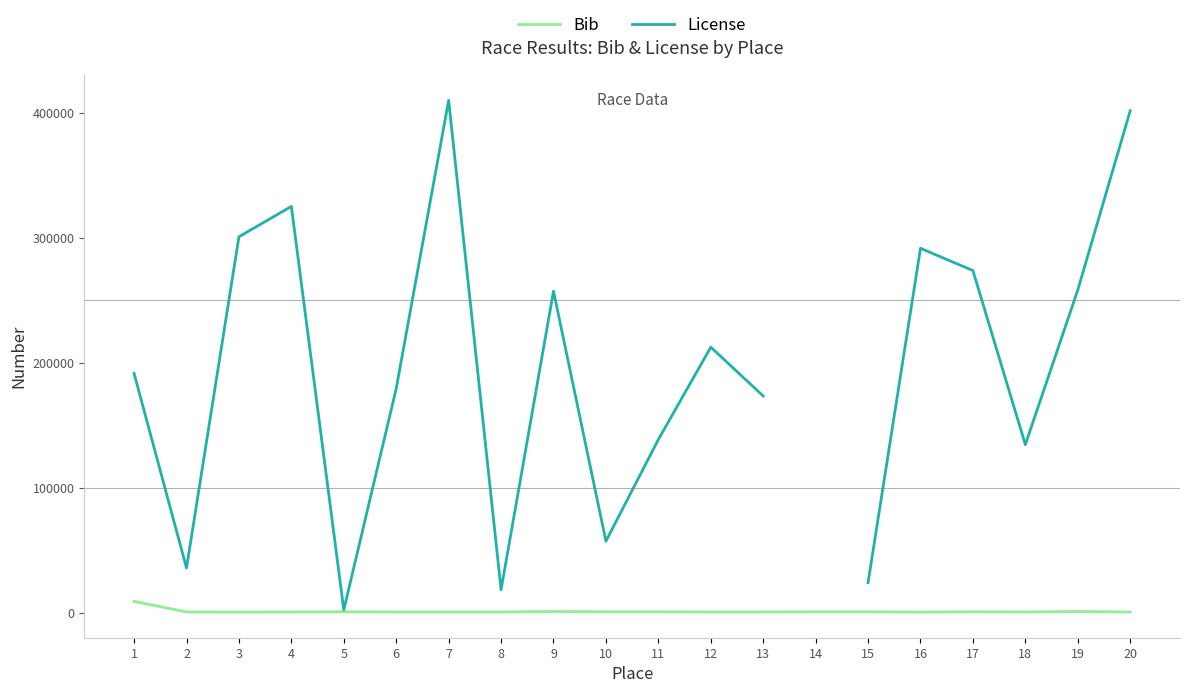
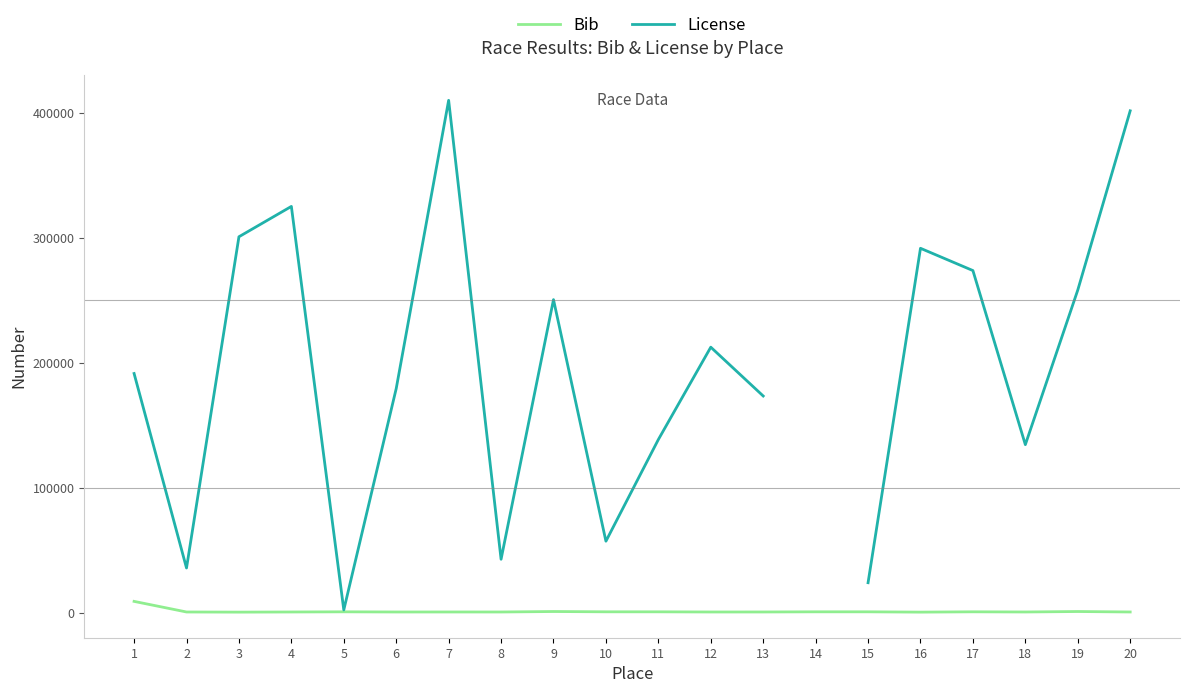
  {
    "Bib": {
      "1": 9000,
      "2": 0,
      "3": 0,
      "4": 0,
      "6": 0,
      "7": 0,
      "8": 0,
      "9": 1000,
      "10": 1000,
      "11": 1000,
      "12": 0,
      "13": 0,
      "14": 1000,
      "15": 1000,
      "16": 0,
      "17": 1000,
      "18": 0,
      "19": 1000,
      "20": 0
    },
    "License": {
      "1": 191000,
      "2": 36000,
      "3": 301000,
      "4": 325000,
      "6": 179000,
      "7": 410000,
-     "8": 18000,
-     "9": 257000,
+     "8": 43000,
+     "9": 250000,
      "10": 57000,
      "11": 138000,
      "12": 212000,
      "13": 173000,
      "15": 24000,
      "16": 291000,
      "17": 274000,
      "18": 134000,
      "19": 258000,
      "20": 401000
    }
  }
